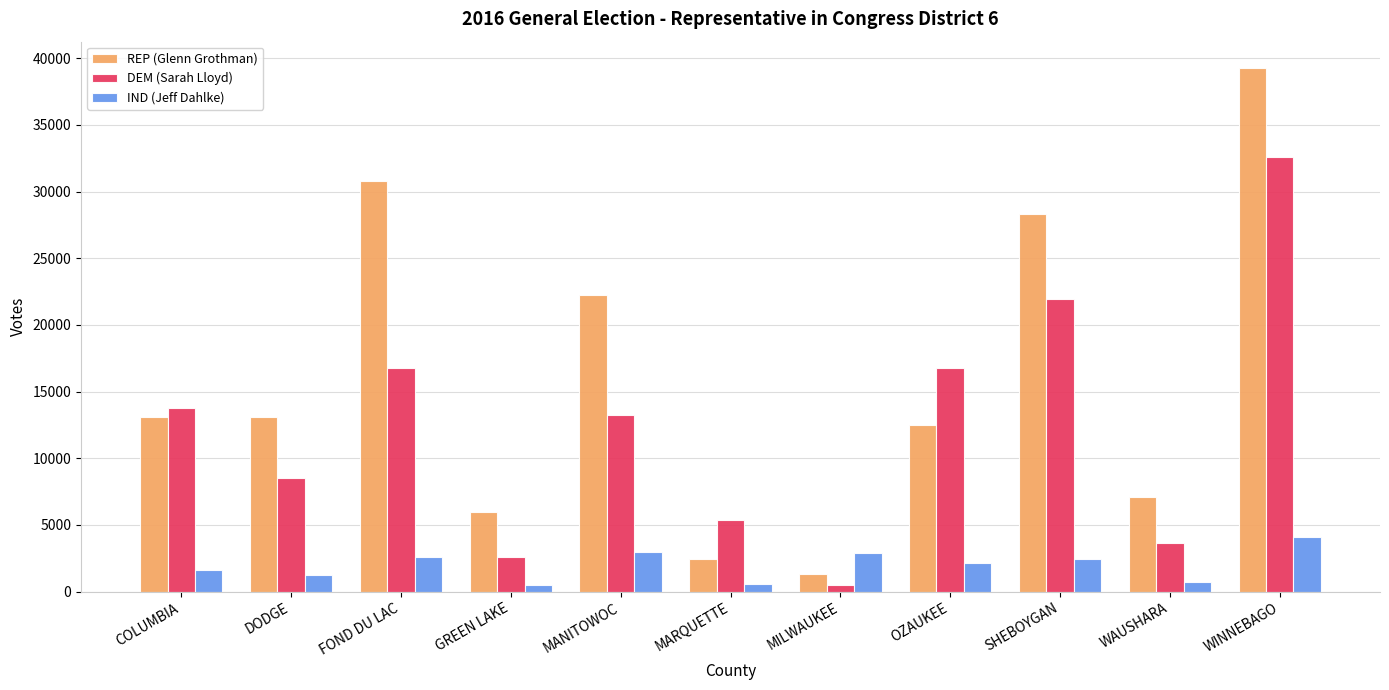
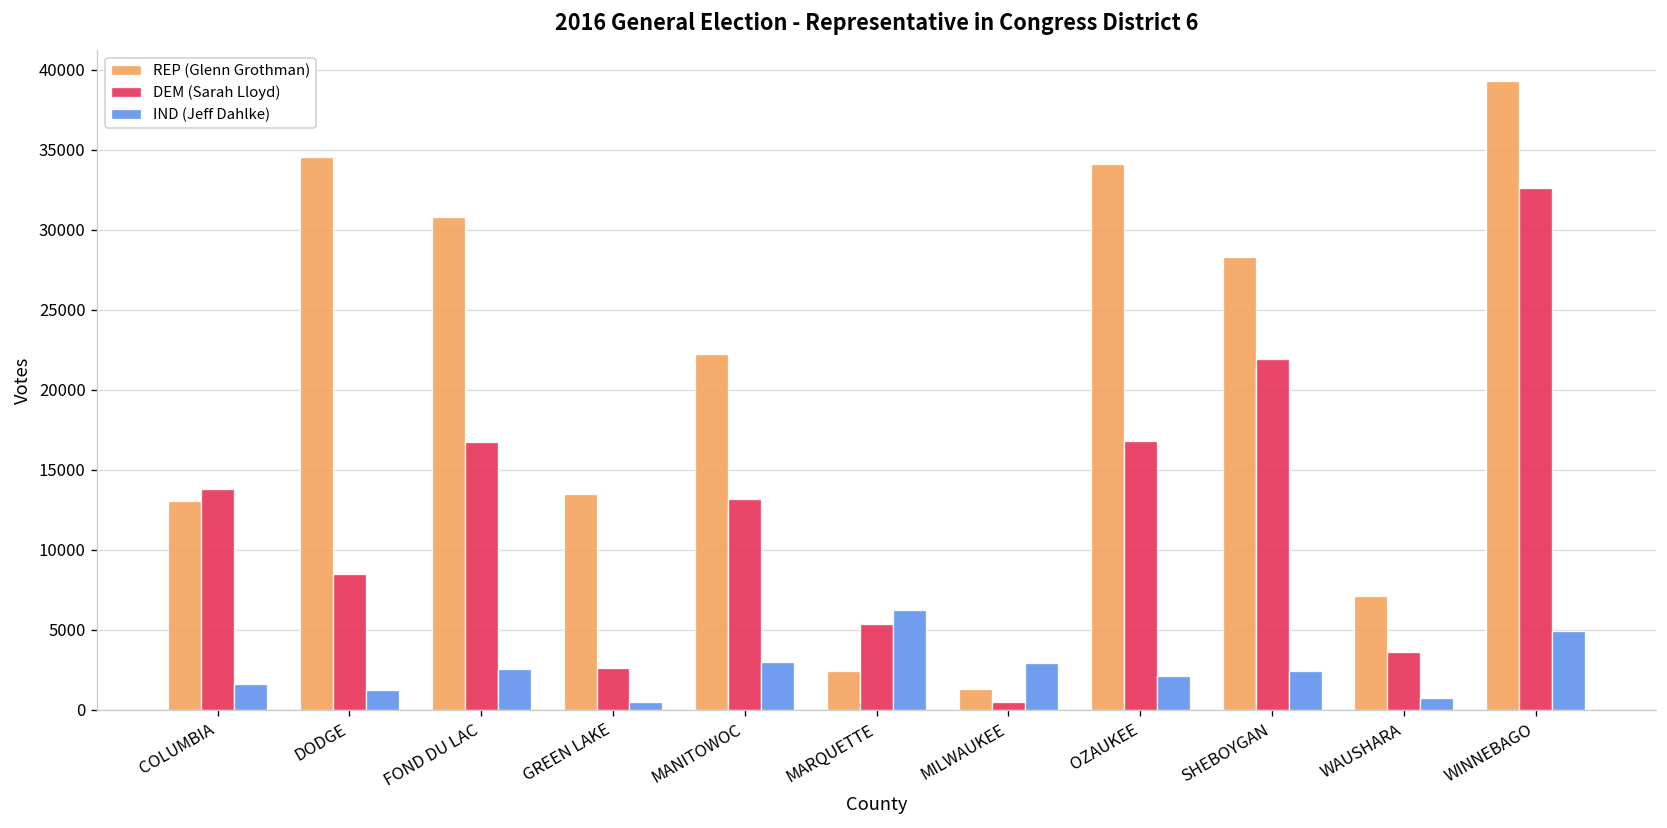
  {
    "REP (Glenn Grothman)": {
      "COLUMBIA": 13100,
-     "DODGE": 13100,
+     "DODGE": 34500,
      "FOND DU LAC": 30800,
-     "GREEN LAKE": 6000,
+     "GREEN LAKE": 13500,
      "MANITOWOC": 22200,
      "MARQUETTE": 2400,
      "MILWAUKEE": 1300,
-     "OZAUKEE": 12500,
+     "OZAUKEE": 34100,
      "SHEBOYGAN": 28300,
      "WAUSHARA": 7100,
      "WINNEBAGO": 39300
    },
    "DEM (Sarah Lloyd)": {
      "COLUMBIA": 13800,
      "DODGE": 8500,
      "FOND DU LAC": 16700,
      "GREEN LAKE": 2600,
      "MANITOWOC": 13200,
      "MARQUETTE": 5400,
      "MILWAUKEE": 500,
      "OZAUKEE": 16800,
      "SHEBOYGAN": 21900,
      "WAUSHARA": 3600,
      "WINNEBAGO": 32600
    },
    "IND (Jeff Dahlke)": {
      "COLUMBIA": 1600,
      "DODGE": 1300,
      "FOND DU LAC": 2600,
      "GREEN LAKE": 500,
      "MANITOWOC": 3000,
-     "MARQUETTE": 600,
+     "MARQUETTE": 6300,
      "MILWAUKEE": 2900,
      "OZAUKEE": 2100,
      "SHEBOYGAN": 2400,
      "WAUSHARA": 700,
-     "WINNEBAGO": 4100
+     "WINNEBAGO": 4900
    }
  }
